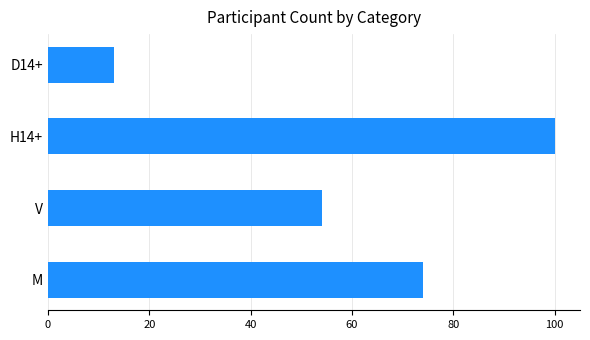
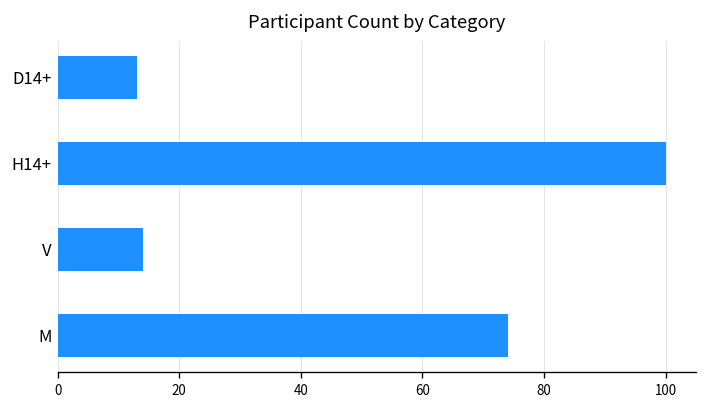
  {
    "D14+": 13,
    "H14+": 100,
-   "V": 54,
+   "V": 14,
    "M": 74
  }
